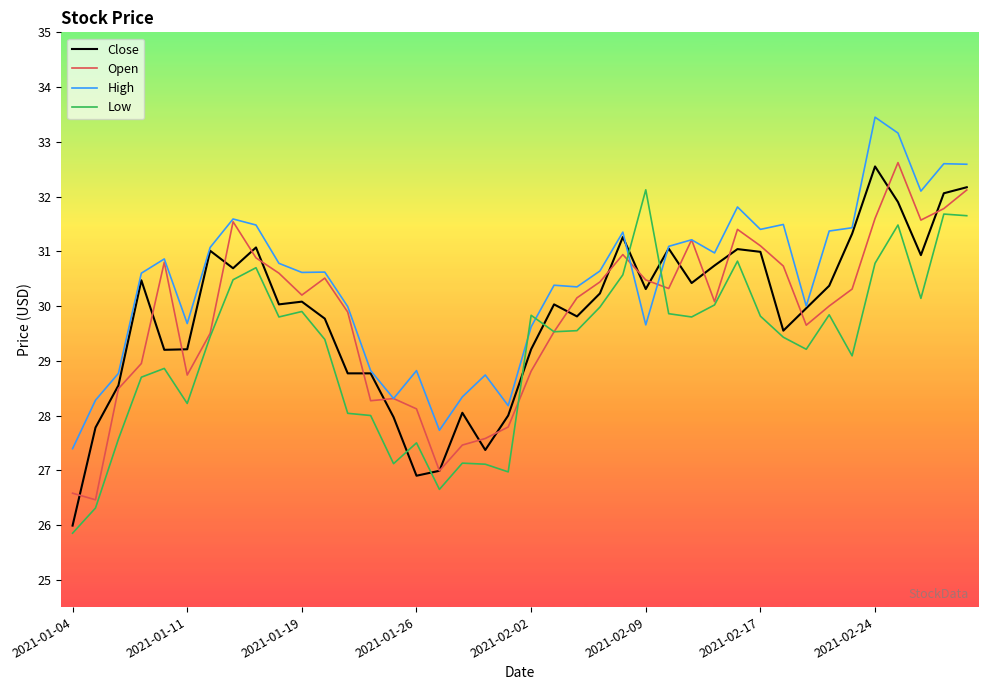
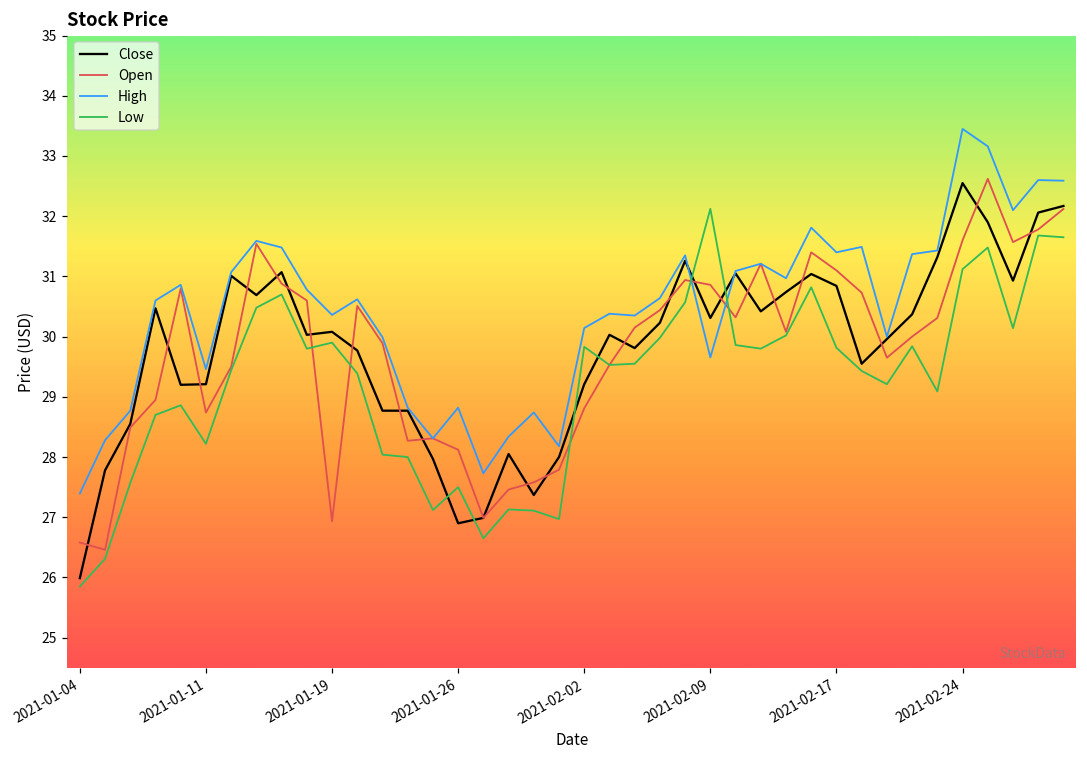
  {
    "Close": {
      "2021-01-04": 26.0,
      "2021-01-11": 29.2,
      "2021-01-19": 30.1,
      "2021-01-26": 26.9,
      "2021-02-02": 29.2,
      "2021-02-09": 30.3,
-     "2021-02-17": 31.0,
+     "2021-02-17": 30.8,
      "2021-02-24": 32.5
    },
    "Open": {
      "2021-01-04": 26.6,
      "2021-01-11": 28.7,
-     "2021-01-19": 30.2,
+     "2021-01-19": 26.9,
      "2021-01-26": 28.1,
      "2021-02-02": 28.8,
-     "2021-02-09": 30.5,
+     "2021-02-09": 30.9,
      "2021-02-17": 31.1,
      "2021-02-24": 31.6
    },
    "High": {
      "2021-01-04": 27.4,
-     "2021-01-11": 29.7,
-     "2021-01-19": 30.6,
+     "2021-01-11": 29.5,
+     "2021-01-19": 30.4,
      "2021-01-26": 28.8,
-     "2021-02-02": 29.6,
+     "2021-02-02": 30.1,
      "2021-02-09": 29.7,
      "2021-02-17": 31.4,
      "2021-02-24": 33.5
    },
    "Low": {
      "2021-01-04": 25.9,
      "2021-01-11": 28.2,
      "2021-01-19": 29.9,
      "2021-01-26": 27.5,
      "2021-02-02": 29.8,
      "2021-02-09": 32.1,
      "2021-02-17": 29.8,
-     "2021-02-24": 30.8
+     "2021-02-24": 31.1
    }
  }
